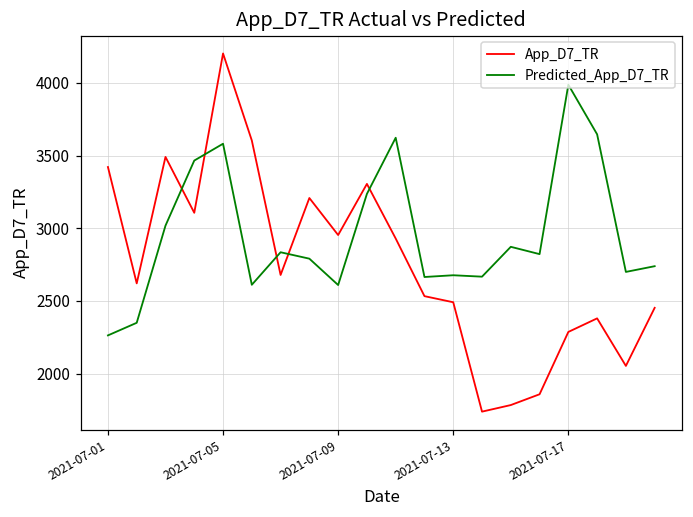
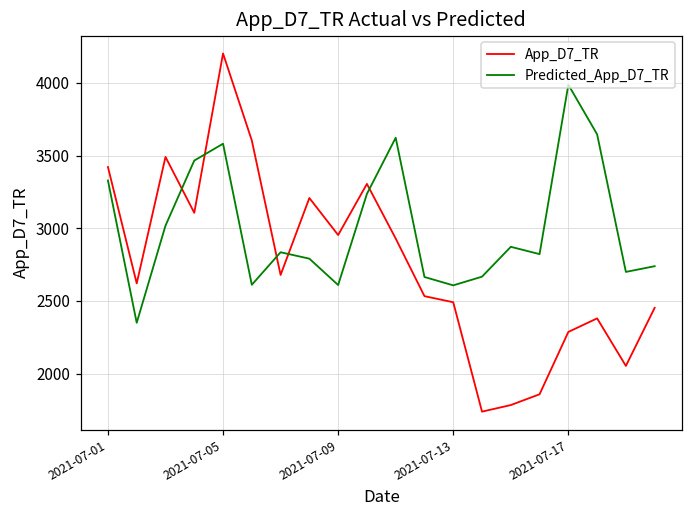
  {
    "App_D7_TR": {
      "2021-07-01": 3420,
      "2021-07-05": 4200,
      "2021-07-09": 2950,
      "2021-07-13": 2490,
      "2021-07-17": 2290
    },
    "Predicted_App_D7_TR": {
-     "2021-07-01": 2260,
+     "2021-07-01": 3330,
      "2021-07-05": 3580,
      "2021-07-09": 2610,
-     "2021-07-13": 2680
+     "2021-07-13": 2610
    }
  }
